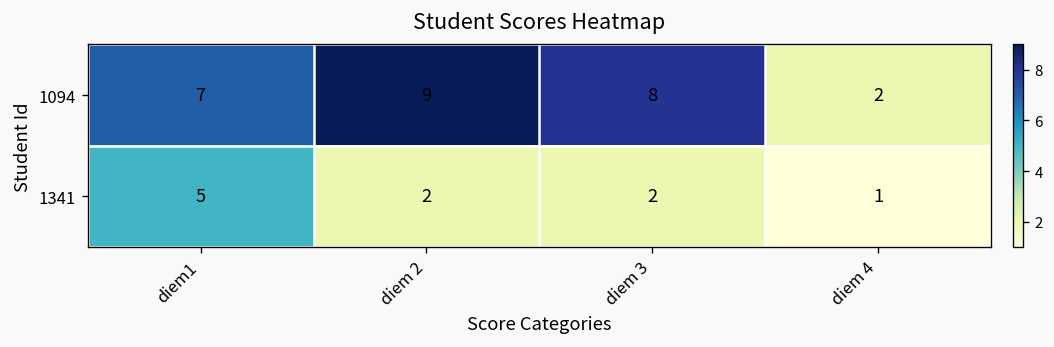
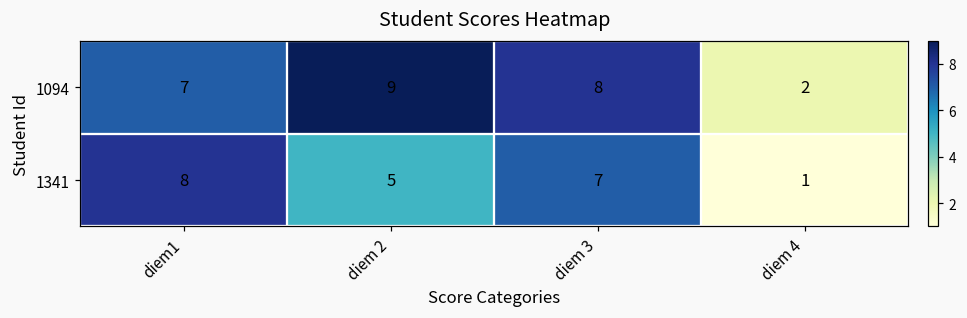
  {
    "1094": {
      "diem1": 7,
      "diem 2": 9,
      "diem 3": 8,
      "diem 4": 2
    },
    "1341": {
-     "diem1": 5,
-     "diem 2": 2,
-     "diem 3": 2,
+     "diem1": 8,
+     "diem 2": 5,
+     "diem 3": 7,
      "diem 4": 1
    }
  }
